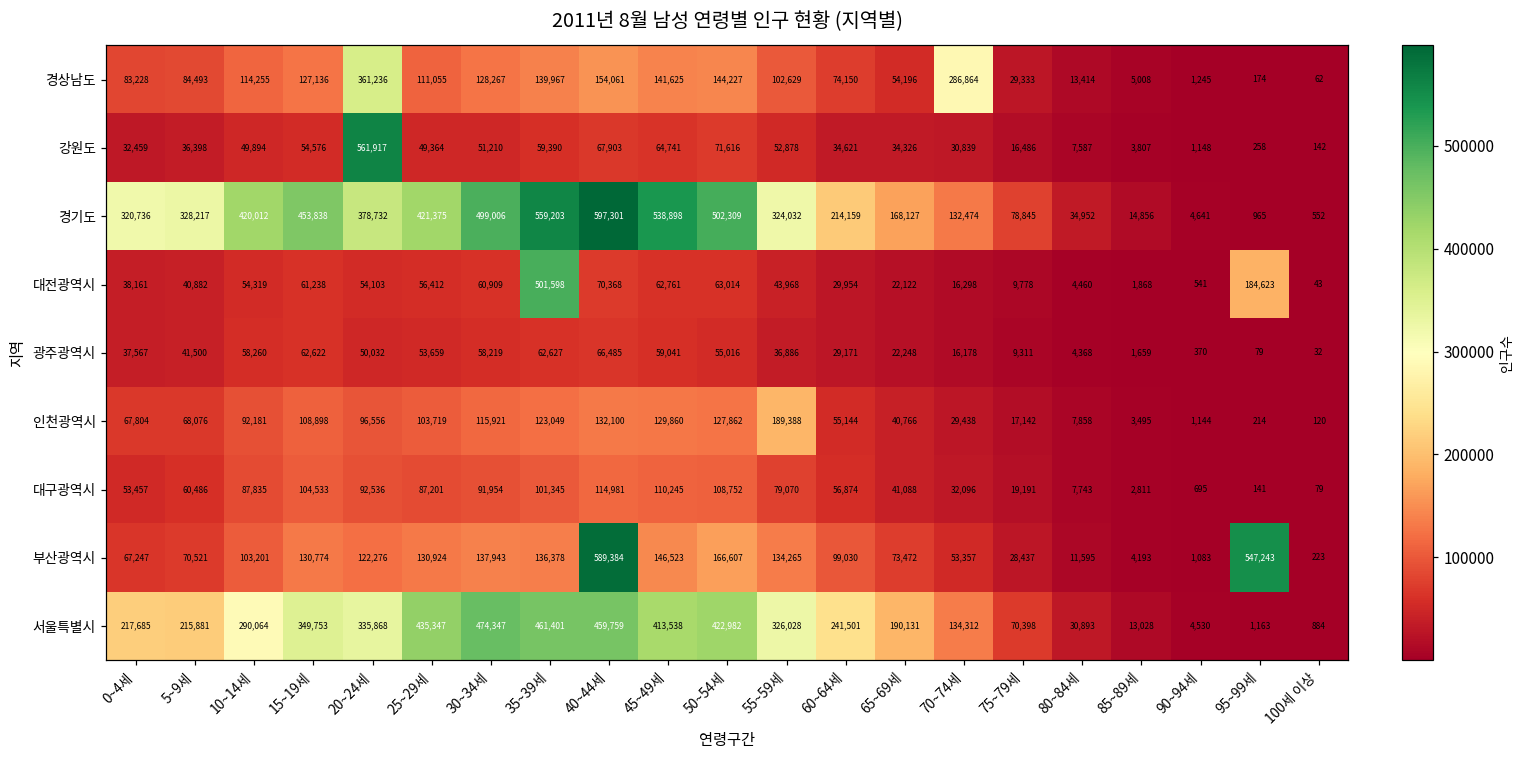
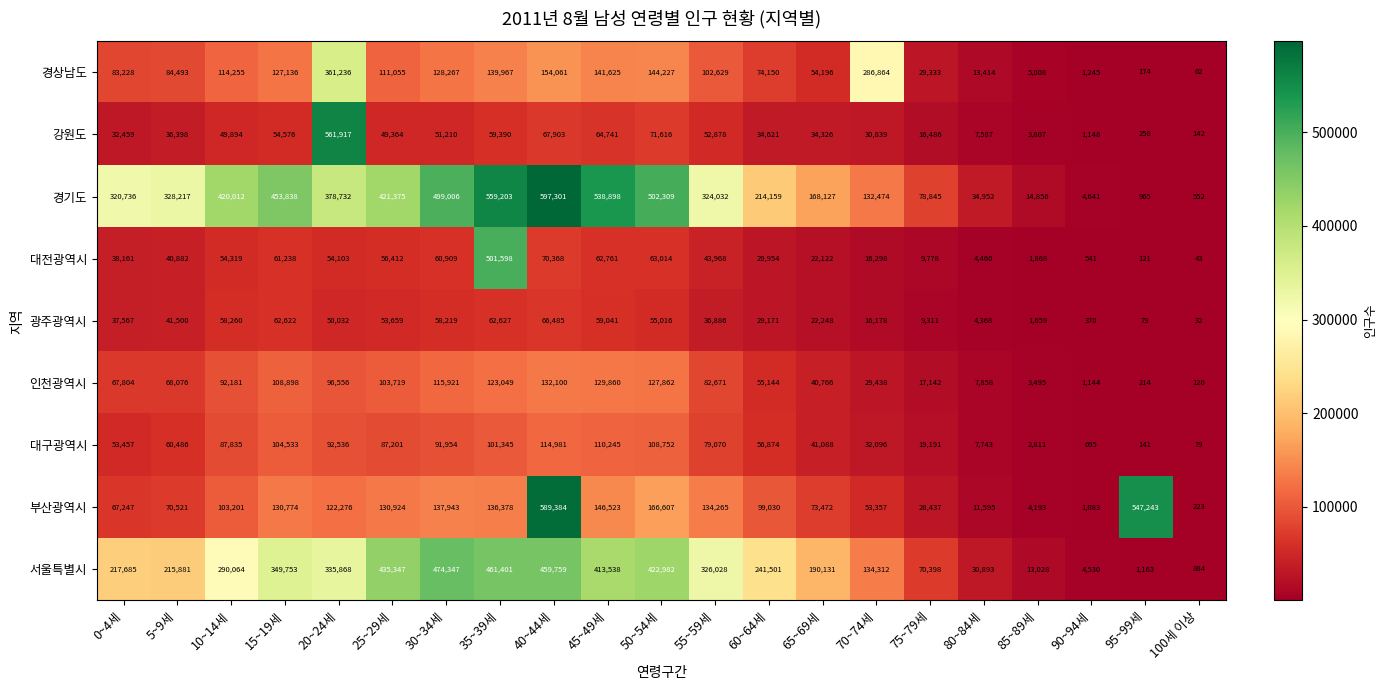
  {
    "경상남도": {
      "0~4세": "83,228",
      "5~9세": "84,493",
      "10~14세": "114,255",
      "15~19세": "127,136",
      "20~24세": "361,236",
      "25~29세": "111,055",
      "30~34세": "128,267",
      "35~39세": "139,967",
      "40~44세": "154,061",
      "45~49세": "141,625",
      "50~54세": "144,227",
      "55~59세": "102,629",
      "60~64세": "74,150",
      "65~69세": "54,196",
      "70~74세": "286,864",
      "75~79세": "29,333",
      "80~84세": "13,414",
      "85~89세": "5,008",
      "90~94세": "1,245",
      "95~99세": "174",
      "100세 이상": "62"
    },
    "강원도": {
      "0~4세": "32,459",
      "5~9세": "36,398",
      "10~14세": "49,894",
      "15~19세": "54,576",
      "20~24세": "561,917",
      "25~29세": "49,364",
      "30~34세": "51,210",
      "35~39세": "59,390",
      "40~44세": "67,903",
      "45~49세": "64,741",
      "50~54세": "71,616",
      "55~59세": "52,878",
      "60~64세": "34,621",
      "65~69세": "34,326",
      "70~74세": "30,839",
      "75~79세": "16,486",
      "80~84세": "7,587",
      "85~89세": "3,807",
      "90~94세": "1,148",
      "95~99세": "258",
      "100세 이상": "142"
    },
    "경기도": {
      "0~4세": "320,736",
      "5~9세": "328,217",
      "10~14세": "420,012",
      "15~19세": "453,838",
      "20~24세": "378,732",
      "25~29세": "421,375",
      "30~34세": "499,006",
      "35~39세": "559,203",
      "40~44세": "597,301",
      "45~49세": "538,898",
      "50~54세": "502,309",
      "55~59세": "324,032",
      "60~64세": "214,159",
      "65~69세": "168,127",
      "70~74세": "132,474",
      "75~79세": "78,845",
      "80~84세": "34,952",
      "85~89세": "14,856",
      "90~94세": "4,641",
      "95~99세": "965",
      "100세 이상": "552"
    },
    "대전광역시": {
      "0~4세": "38,161",
      "5~9세": "40,882",
      "10~14세": "54,319",
      "15~19세": "61,238",
      "20~24세": "54,103",
      "25~29세": "56,412",
      "30~34세": "60,909",
      "35~39세": "501,598",
      "40~44세": "70,368",
      "45~49세": "62,761",
      "50~54세": "63,014",
      "55~59세": "43,968",
      "60~64세": "29,954",
      "65~69세": "22,122",
      "70~74세": "16,298",
      "75~79세": "9,778",
      "80~84세": "4,460",
      "85~89세": "1,868",
      "90~94세": "541",
-     "95~99세": "184,623",
+     "95~99세": "121",
      "100세 이상": "43"
    },
    "광주광역시": {
      "0~4세": "37,567",
      "5~9세": "41,500",
      "10~14세": "58,260",
      "15~19세": "62,622",
      "20~24세": "50,032",
      "25~29세": "53,659",
      "30~34세": "58,219",
      "35~39세": "62,627",
      "40~44세": "66,485",
      "45~49세": "59,041",
      "50~54세": "55,016",
      "55~59세": "36,886",
      "60~64세": "29,171",
      "65~69세": "22,248",
      "70~74세": "16,178",
      "75~79세": "9,311",
      "80~84세": "4,368",
      "85~89세": "1,659",
      "90~94세": "370",
      "95~99세": "79",
      "100세 이상": "32"
    },
    "인천광역시": {
      "0~4세": "67,804",
      "5~9세": "68,076",
      "10~14세": "92,181",
      "15~19세": "108,898",
      "20~24세": "96,556",
      "25~29세": "103,719",
      "30~34세": "115,921",
      "35~39세": "123,049",
      "40~44세": "132,100",
      "45~49세": "129,860",
      "50~54세": "127,862",
-     "55~59세": "189,388",
+     "55~59세": "82,671",
      "60~64세": "55,144",
      "65~69세": "40,766",
      "70~74세": "29,438",
      "75~79세": "17,142",
      "80~84세": "7,858",
      "85~89세": "3,495",
      "90~94세": "1,144",
      "95~99세": "214",
      "100세 이상": "120"
    },
    "대구광역시": {
      "0~4세": "53,457",
      "5~9세": "60,486",
      "10~14세": "87,835",
      "15~19세": "104,533",
      "20~24세": "92,536",
      "25~29세": "87,201",
      "30~34세": "91,954",
      "35~39세": "101,345",
      "40~44세": "114,981",
      "45~49세": "110,245",
      "50~54세": "108,752",
      "55~59세": "79,070",
      "60~64세": "56,874",
      "65~69세": "41,088",
      "70~74세": "32,096",
      "75~79세": "19,191",
      "80~84세": "7,743",
      "85~89세": "2,811",
      "90~94세": "695",
      "95~99세": "141",
      "100세 이상": "79"
    },
    "부산광역시": {
      "0~4세": "67,247",
      "5~9세": "70,521",
      "10~14세": "103,201",
      "15~19세": "130,774",
      "20~24세": "122,276",
      "25~29세": "130,924",
      "30~34세": "137,943",
      "35~39세": "136,378",
      "40~44세": "589,384",
      "45~49세": "146,523",
      "50~54세": "166,607",
      "55~59세": "134,265",
      "60~64세": "99,030",
      "65~69세": "73,472",
      "70~74세": "53,357",
      "75~79세": "28,437",
      "80~84세": "11,595",
      "85~89세": "4,193",
      "90~94세": "1,083",
      "95~99세": "547,243",
      "100세 이상": "223"
    },
    "서울특별시": {
      "0~4세": "217,685",
      "5~9세": "215,881",
      "10~14세": "290,064",
      "15~19세": "349,753",
      "20~24세": "335,868",
      "25~29세": "435,347",
      "30~34세": "474,347",
      "35~39세": "461,401",
      "40~44세": "459,759",
      "45~49세": "413,538",
      "50~54세": "422,982",
      "55~59세": "326,028",
      "60~64세": "241,501",
      "65~69세": "190,131",
      "70~74세": "134,312",
      "75~79세": "70,398",
      "80~84세": "30,893",
      "85~89세": "13,028",
      "90~94세": "4,530",
      "95~99세": "1,163",
      "100세 이상": "884"
    }
  }
